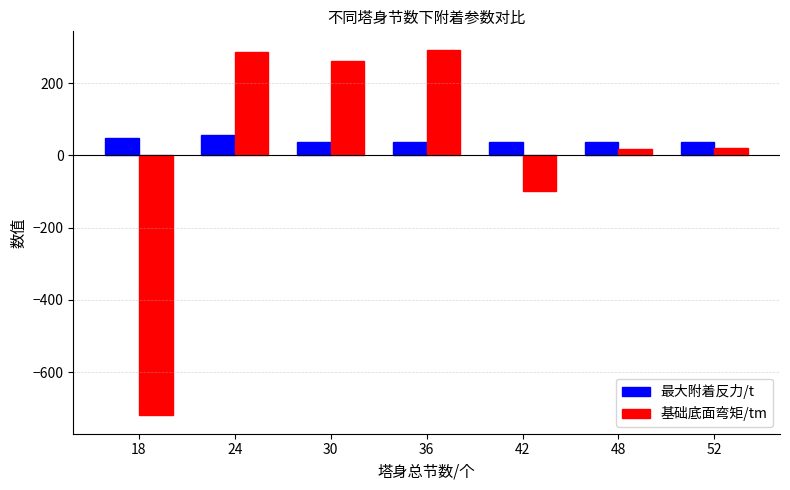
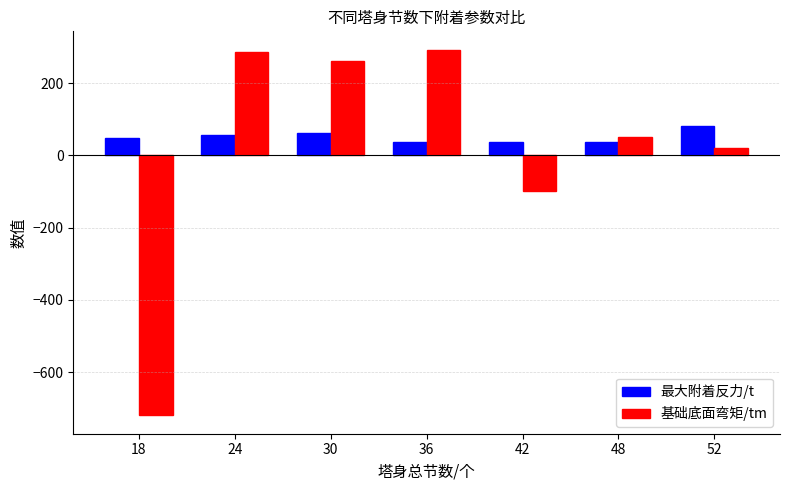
  {
    "最大附着反力/t": {
      "18": 50,
      "24": 60,
-     "30": 40,
+     "30": 60,
      "36": 40,
      "42": 40,
      "48": 40,
-     "52": 40
+     "52": 80
    },
    "基础底面弯矩/tm": {
      "18": -720,
      "24": 290,
      "30": 260,
      "36": 290,
      "42": -100,
-     "48": 20,
+     "48": 50,
      "52": 20
    }
  }
